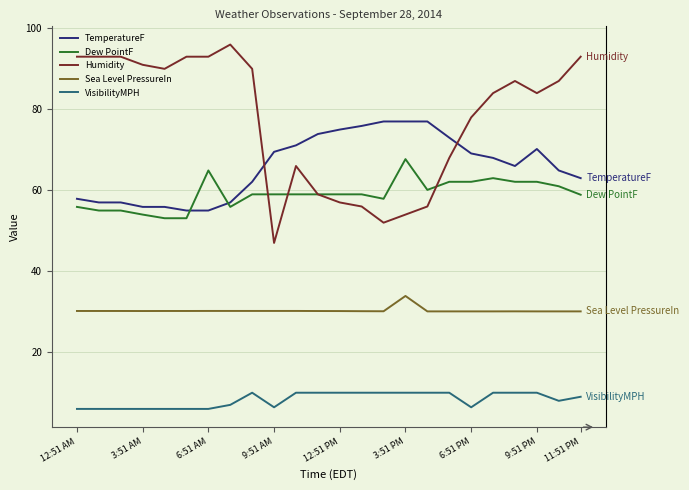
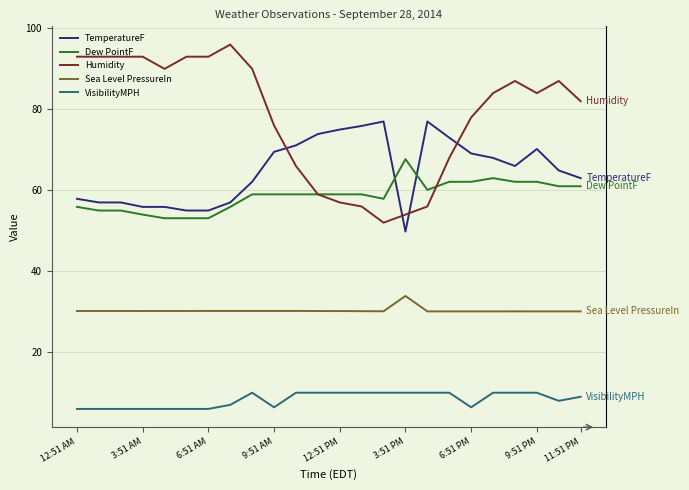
  {
    "TemperatureF": {
      "12:51 AM": 58,
      "3:51 AM": 56,
      "6:51 AM": 55,
      "9:51 AM": 70,
      "12:51 PM": 75,
-     "3:51 PM": 77,
+     "3:51 PM": 50,
      "6:51 PM": 69,
      "9:51 PM": 70,
      "11:51 PM": 63
    },
    "Dew PointF": {
      "12:51 AM": 56,
      "3:51 AM": 54,
-     "6:51 AM": 65,
+     "6:51 AM": 53,
      "9:51 AM": 59,
      "12:51 PM": 59,
      "3:51 PM": 68,
      "6:51 PM": 62,
      "9:51 PM": 62,
-     "11:51 PM": 59
+     "11:51 PM": 61
    },
    "Humidity": {
      "12:51 AM": 93,
-     "3:51 AM": 91,
+     "3:51 AM": 93,
      "6:51 AM": 93,
-     "9:51 AM": 47,
+     "9:51 AM": 76,
      "12:51 PM": 57,
      "3:51 PM": 54,
      "6:51 PM": 78,
      "9:51 PM": 84,
-     "11:51 PM": 93
+     "11:51 PM": 82
    },
    "Sea Level PressureIn": {
      "12:51 AM": 30,
      "3:51 AM": 30,
      "6:51 AM": 30,
      "9:51 AM": 30,
      "12:51 PM": 30,
      "3:51 PM": 34,
      "6:51 PM": 30,
      "9:51 PM": 30,
      "11:51 PM": 30
    },
    "VisibilityMPH": {
      "12:51 AM": 6,
      "3:51 AM": 6,
      "6:51 AM": 6,
      "9:51 AM": 6,
      "12:51 PM": 10,
      "3:51 PM": 10,
      "6:51 PM": 6,
      "9:51 PM": 10,
      "11:51 PM": 9
    }
  }
